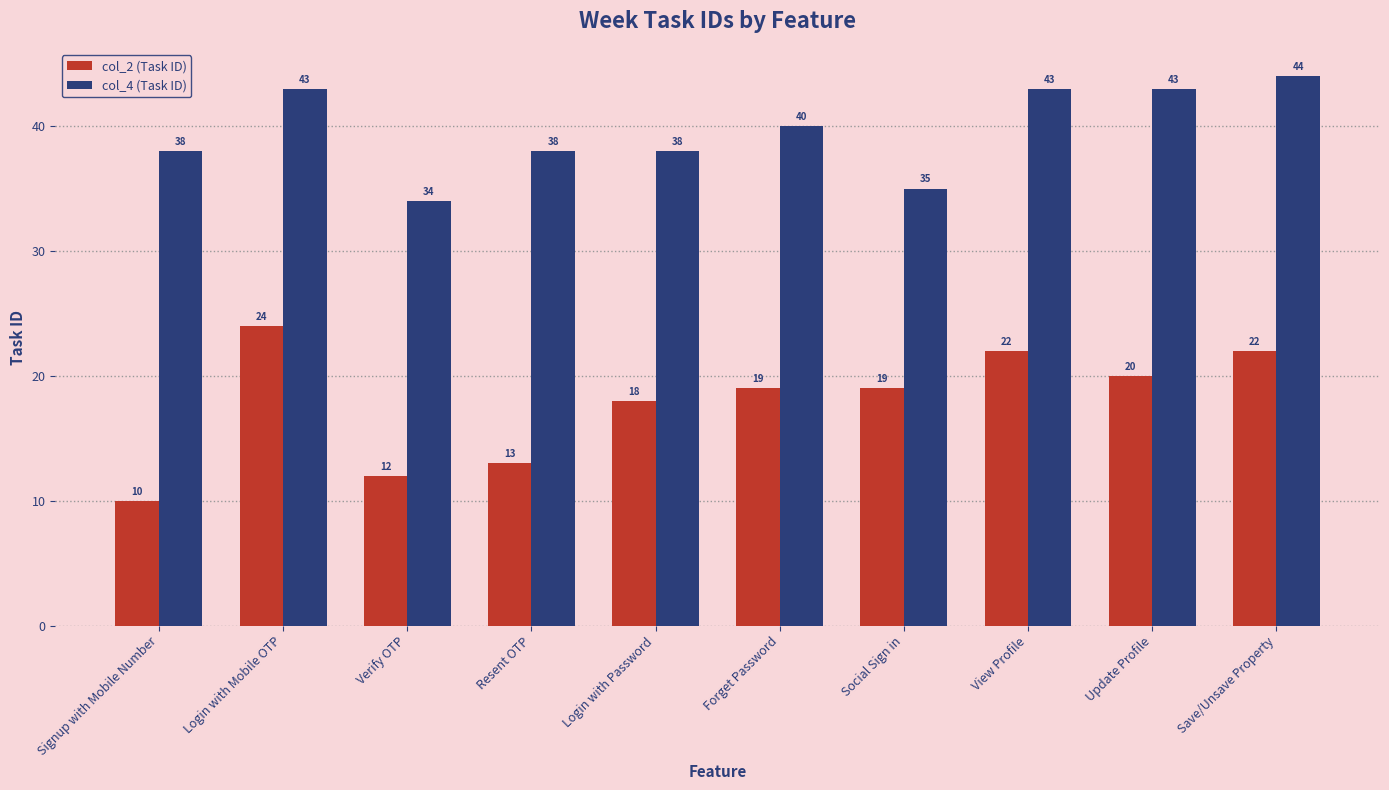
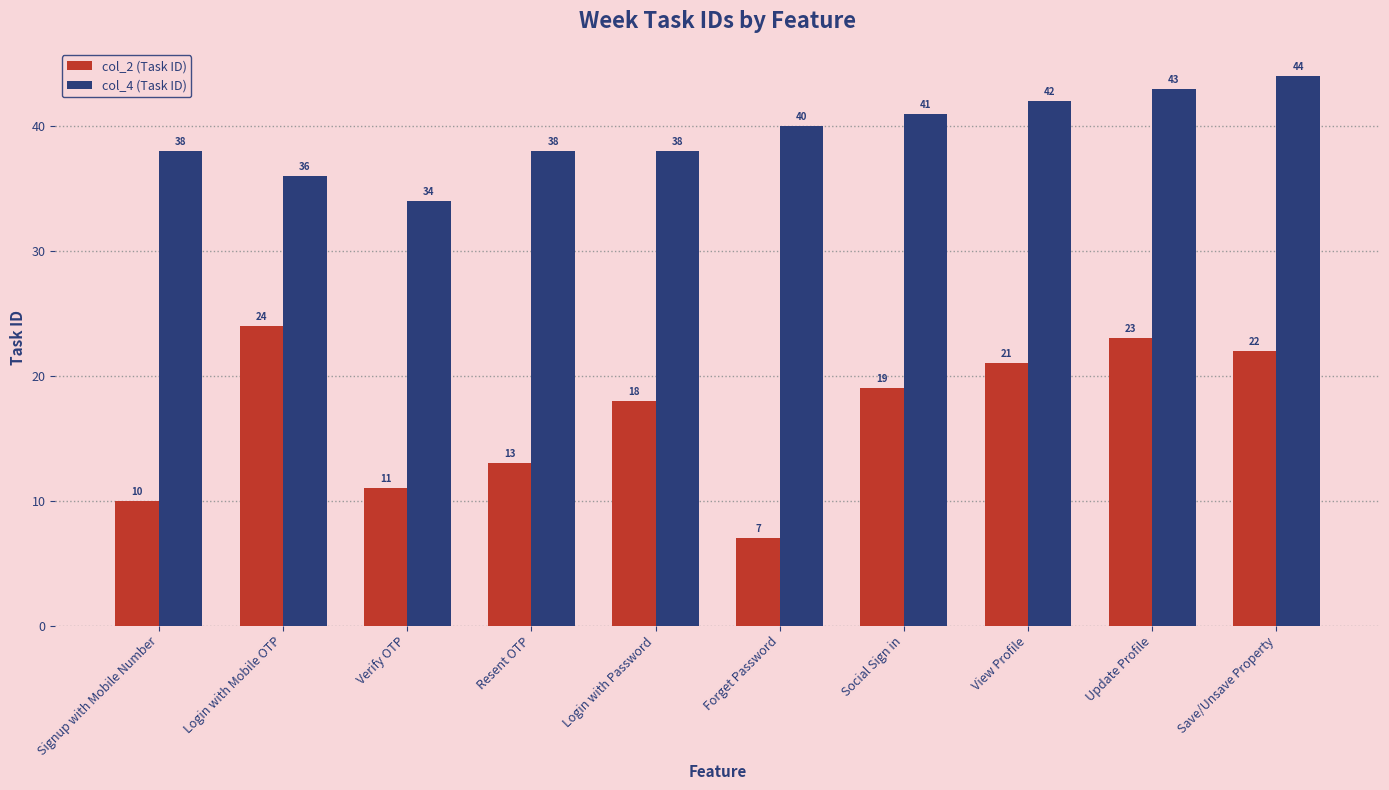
  {
    "col_2 (Task ID)": {
      "Signup with Mobile Number": 10,
      "Login with Mobile OTP": 24,
-     "Verify OTP": 12,
+     "Verify OTP": 11,
      "Resent OTP": 13,
      "Login with Password": 18,
-     "Forget Password": 19,
+     "Forget Password": 7,
      "Social Sign in": 19,
-     "View Profile": 22,
-     "Update Profile": 20,
+     "View Profile": 21,
+     "Update Profile": 23,
      "Save/Unsave Property": 22
    },
    "col_4 (Task ID)": {
      "Signup with Mobile Number": 38,
-     "Login with Mobile OTP": 43,
+     "Login with Mobile OTP": 36,
      "Verify OTP": 34,
      "Resent OTP": 38,
      "Login with Password": 38,
      "Forget Password": 40,
-     "Social Sign in": 35,
-     "View Profile": 43,
+     "Social Sign in": 41,
+     "View Profile": 42,
      "Update Profile": 43,
      "Save/Unsave Property": 44
    }
  }
